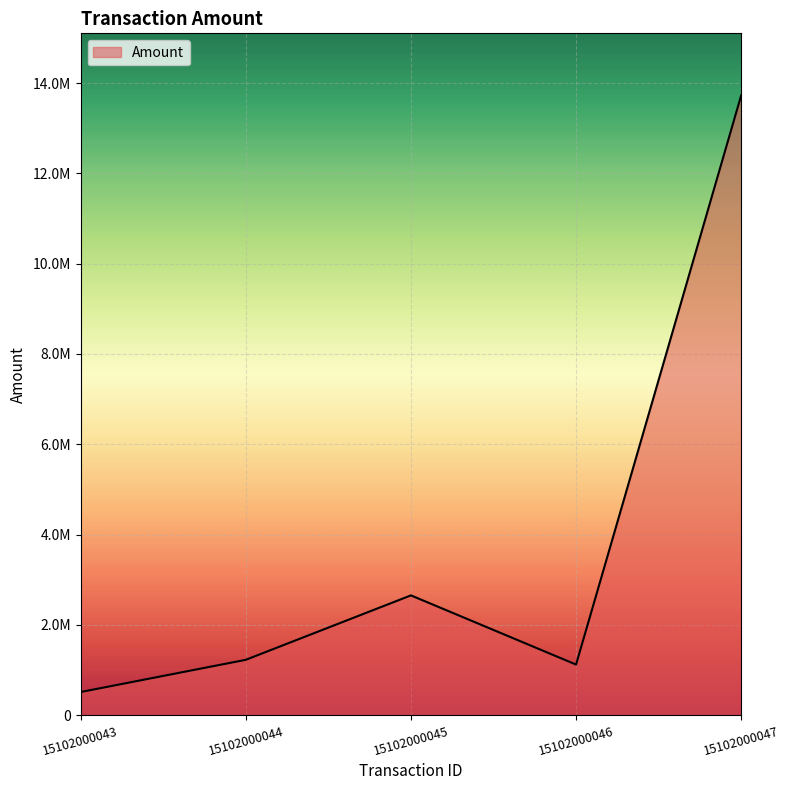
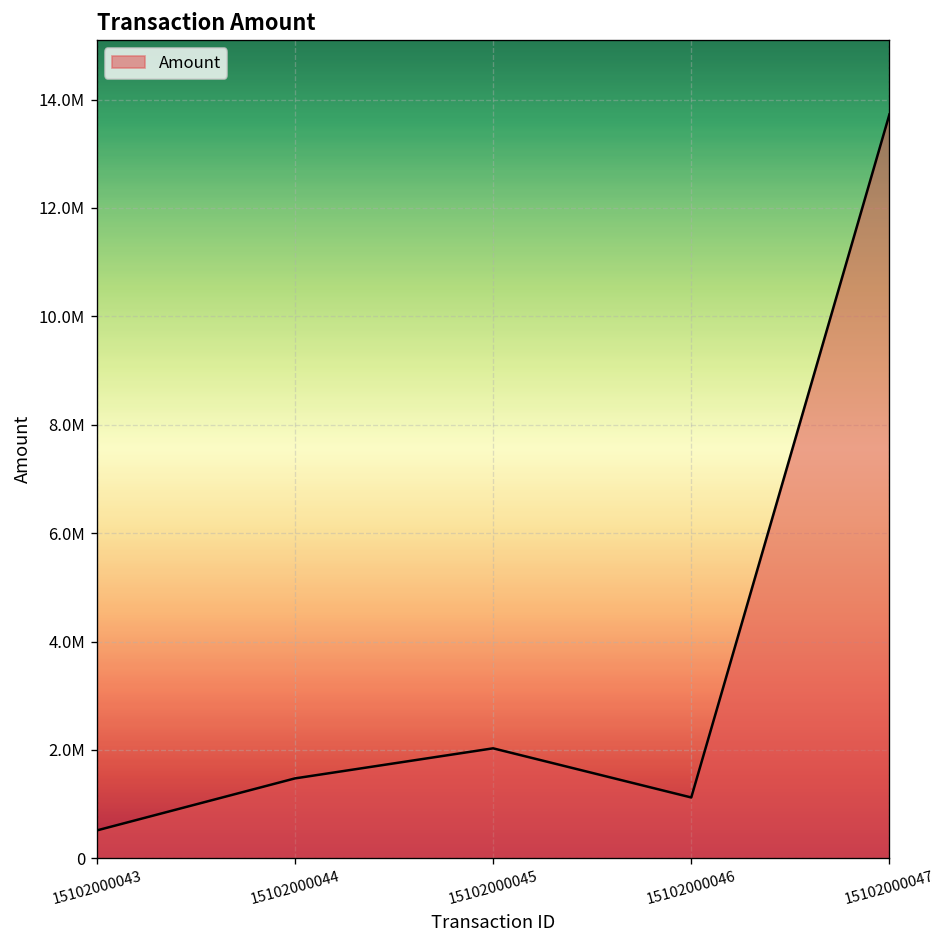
  {
    "15102000043": 500000,
-   "15102000044": 1200000,
-   "15102000045": 2700000,
+   "15102000044": 1500000,
+   "15102000045": 2000000,
    "15102000046": 1100000,
    "15102000047": 13700000
  }
